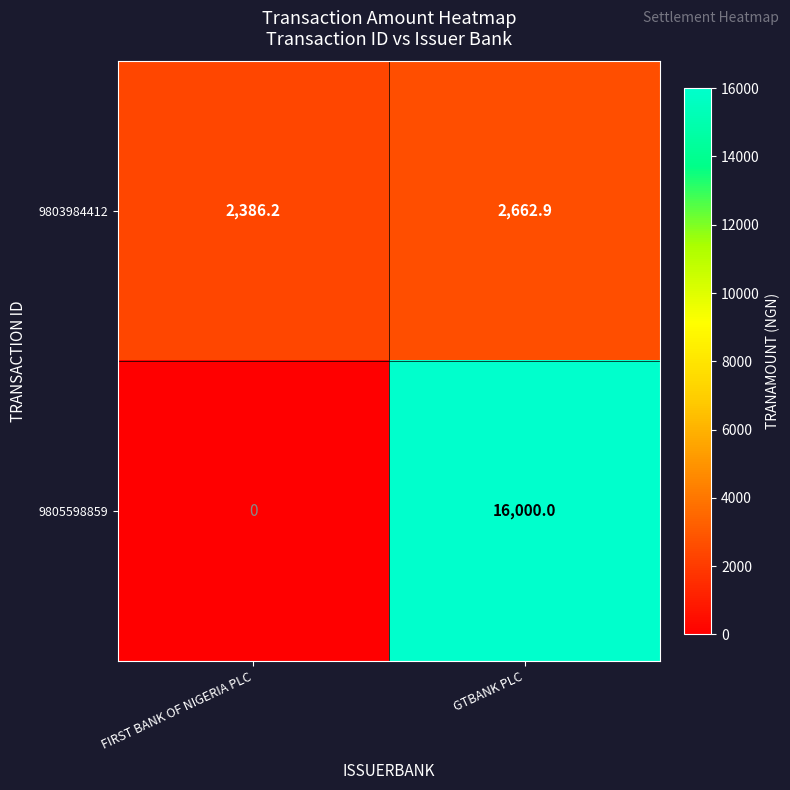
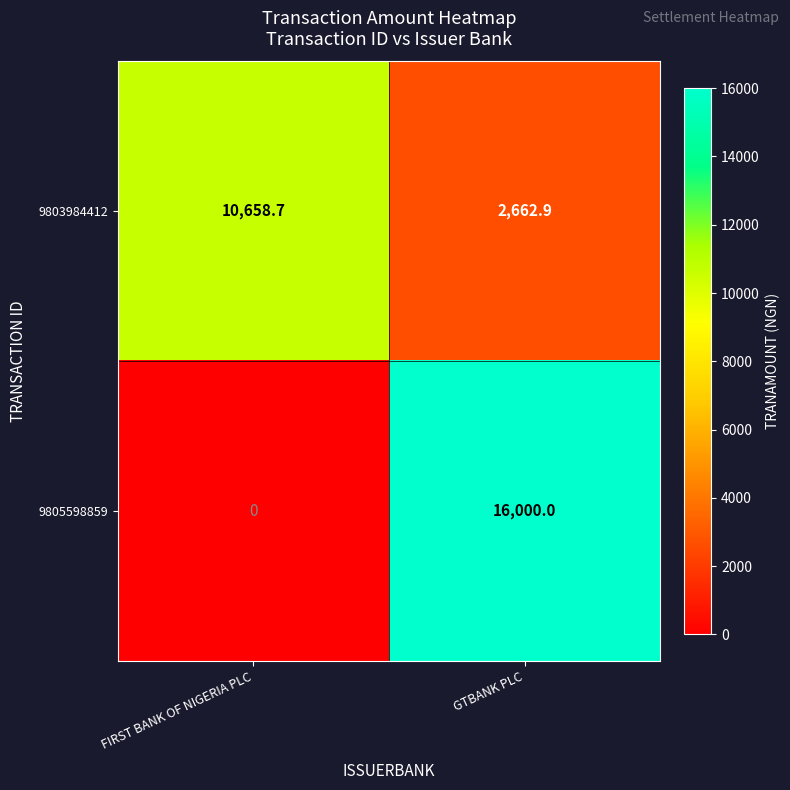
  {
    "9803984412": {
-     "FIRST BANK OF NIGERIA PLC": "2,386.2",
+     "FIRST BANK OF NIGERIA PLC": "10,658.7",
      "GTBANK PLC": "2,662.9"
    },
    "9805598859": {
      "FIRST BANK OF NIGERIA PLC": "0",
      "GTBANK PLC": "16,000.0"
    }
  }
